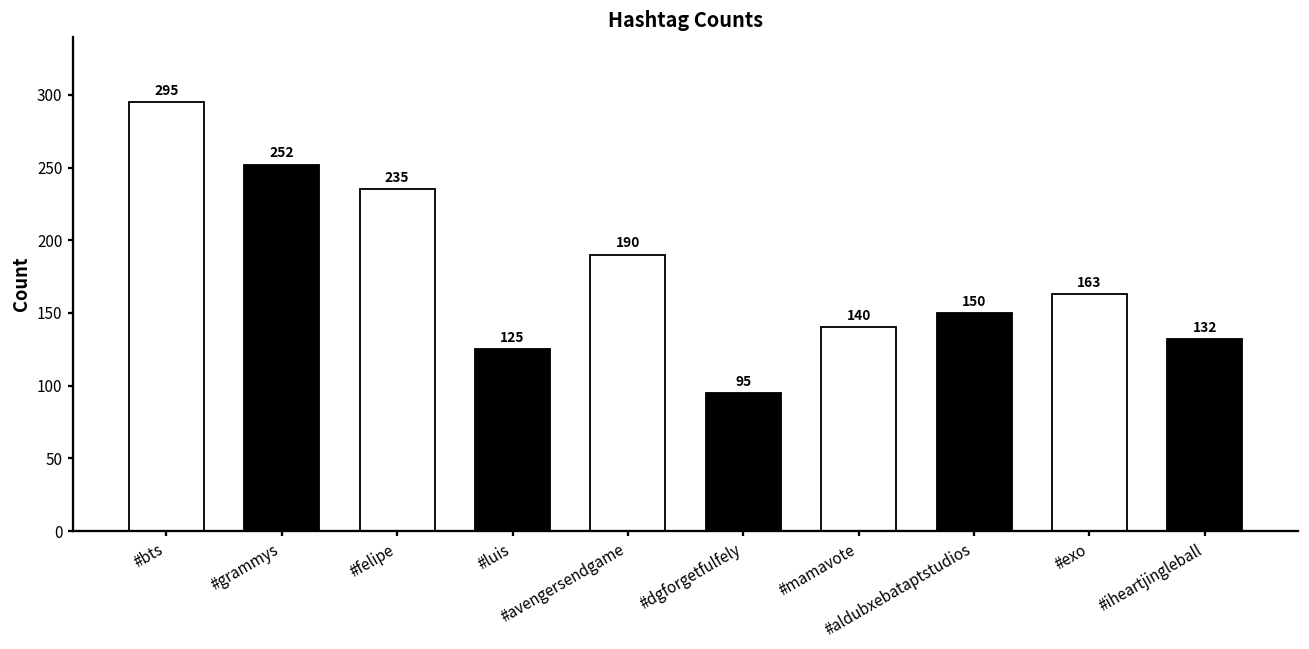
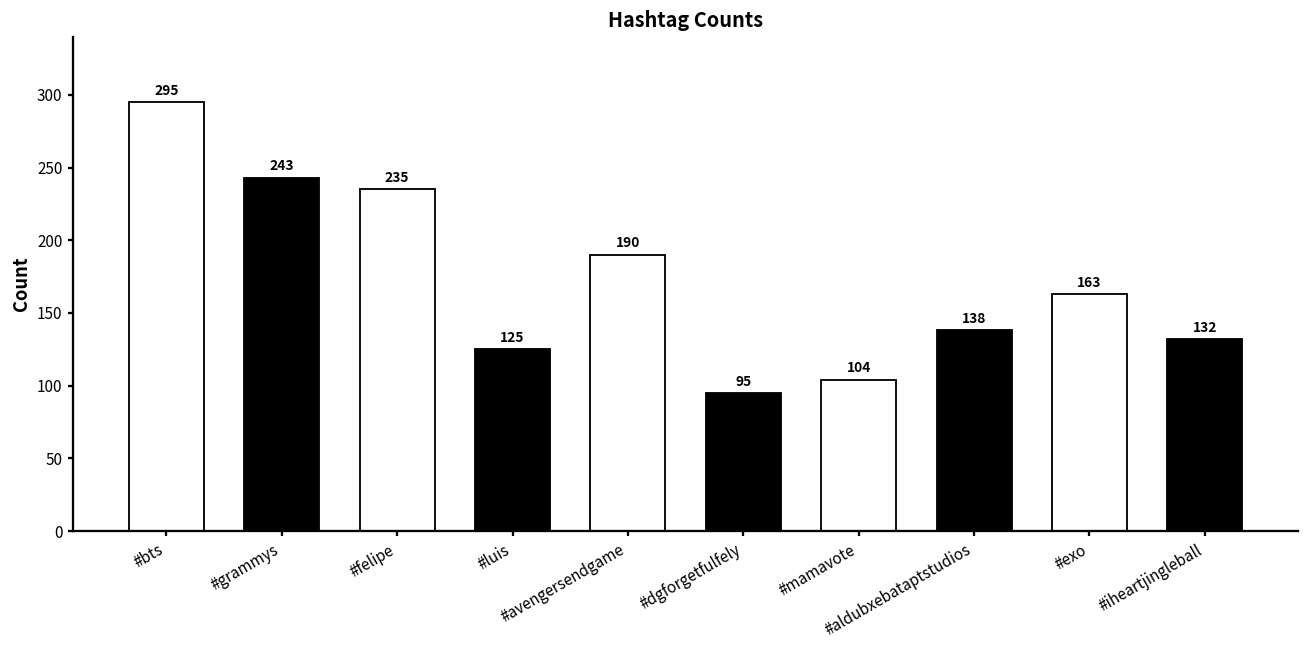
  {
    "#bts": 295,
-   "#grammys": 252,
+   "#grammys": 243,
    "#felipe": 235,
    "#luis": 125,
    "#avengersendgame": 190,
    "#dgforgetfulfely": 95,
-   "#mamavote": 140,
-   "#aldubxebataptstudios": 150,
+   "#mamavote": 104,
+   "#aldubxebataptstudios": 138,
    "#exo": 163,
    "#iheartjingleball": 132
  }
